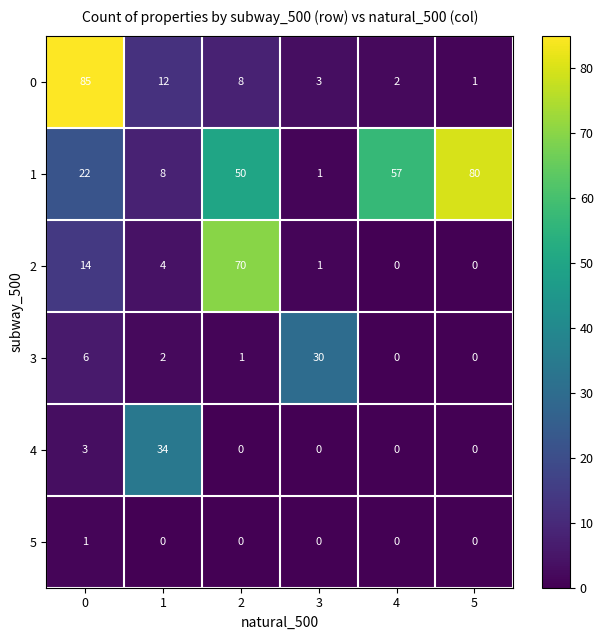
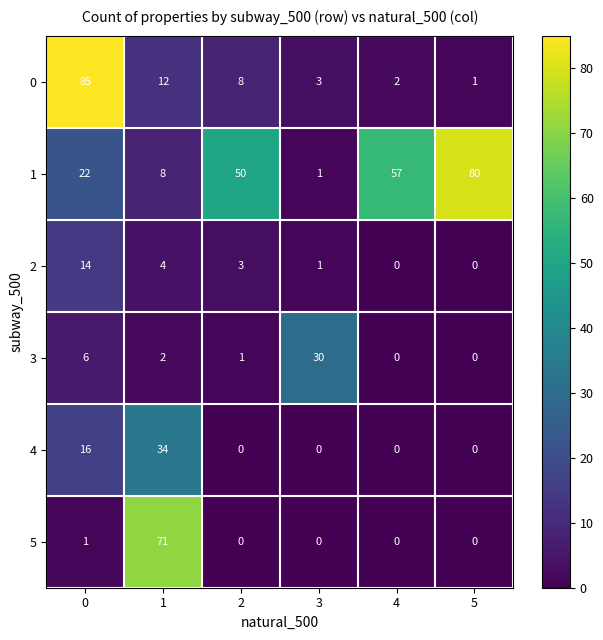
  {
    "0": {
      "0": 85,
      "1": 12,
      "2": 8,
      "3": 3,
      "4": 2,
      "5": 1
    },
    "1": {
      "0": 22,
      "1": 8,
      "2": 50,
      "3": 1,
      "4": 57,
      "5": 80
    },
    "2": {
      "0": 14,
      "1": 4,
-     "2": 70,
+     "2": 3,
      "3": 1,
      "4": 0,
      "5": 0
    },
    "3": {
      "0": 6,
      "1": 2,
      "2": 1,
      "3": 30,
      "4": 0,
      "5": 0
    },
    "4": {
-     "0": 3,
+     "0": 16,
      "1": 34,
      "2": 0,
      "3": 0,
      "4": 0,
      "5": 0
    },
    "5": {
      "0": 1,
-     "1": 0,
+     "1": 71,
      "2": 0,
      "3": 0,
      "4": 0,
      "5": 0
    }
  }
